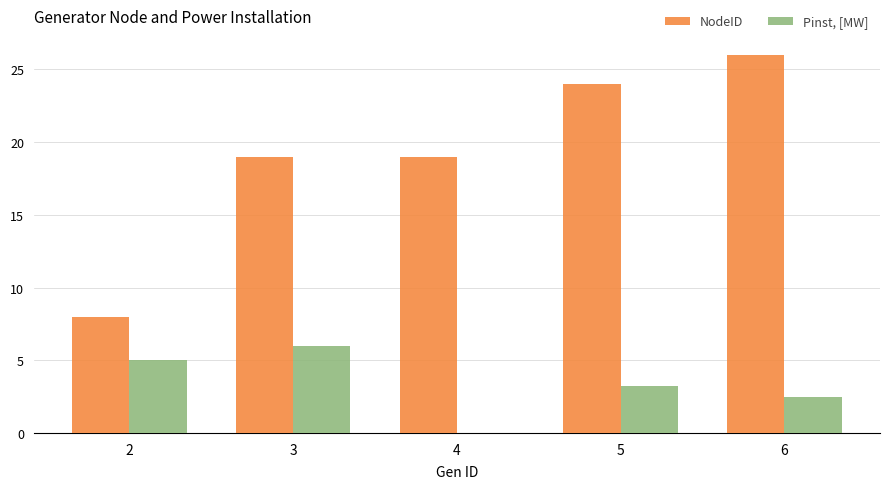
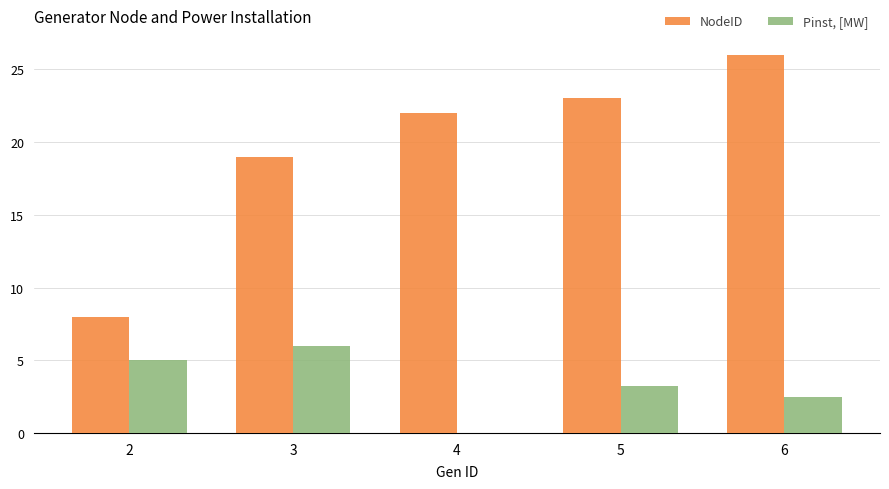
  {
    "NodeID": {
      "2": 8,
      "3": 19,
-     "4": 19,
-     "5": 24,
+     "4": 22,
+     "5": 23,
      "6": 26
    },
    "Pinst, [MW]": {
      "2": 5,
      "3": 6,
      "4": 0,
      "5": 3.2,
      "6": 2.5
    }
  }
